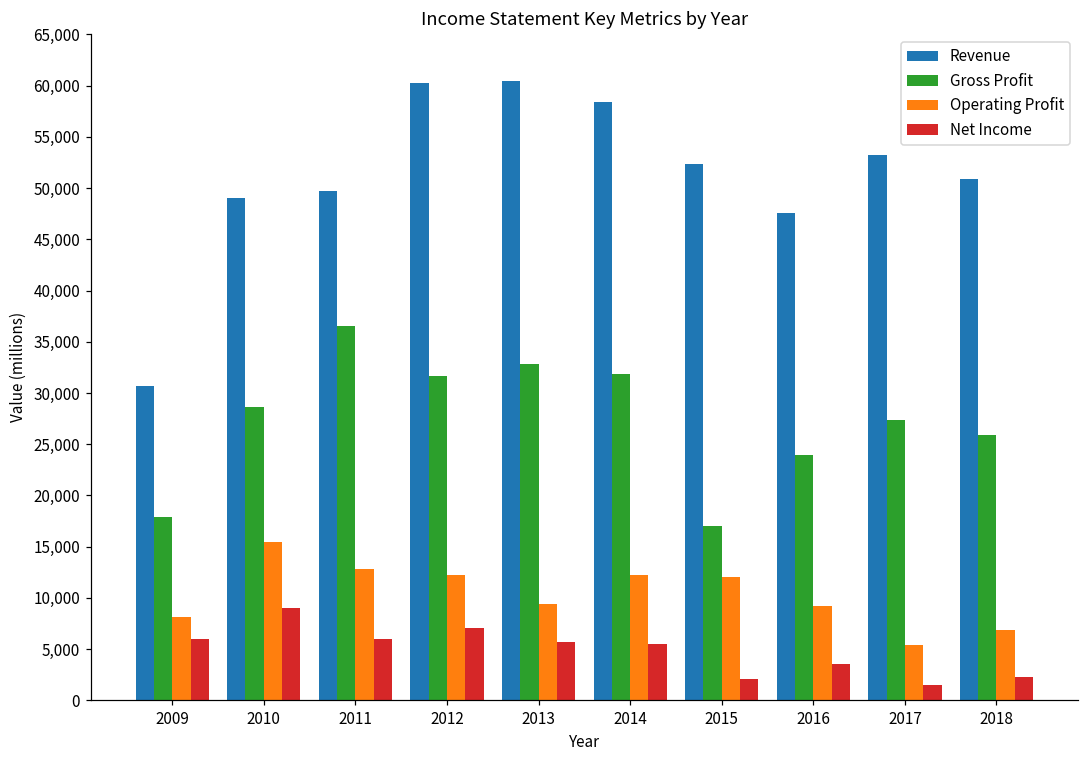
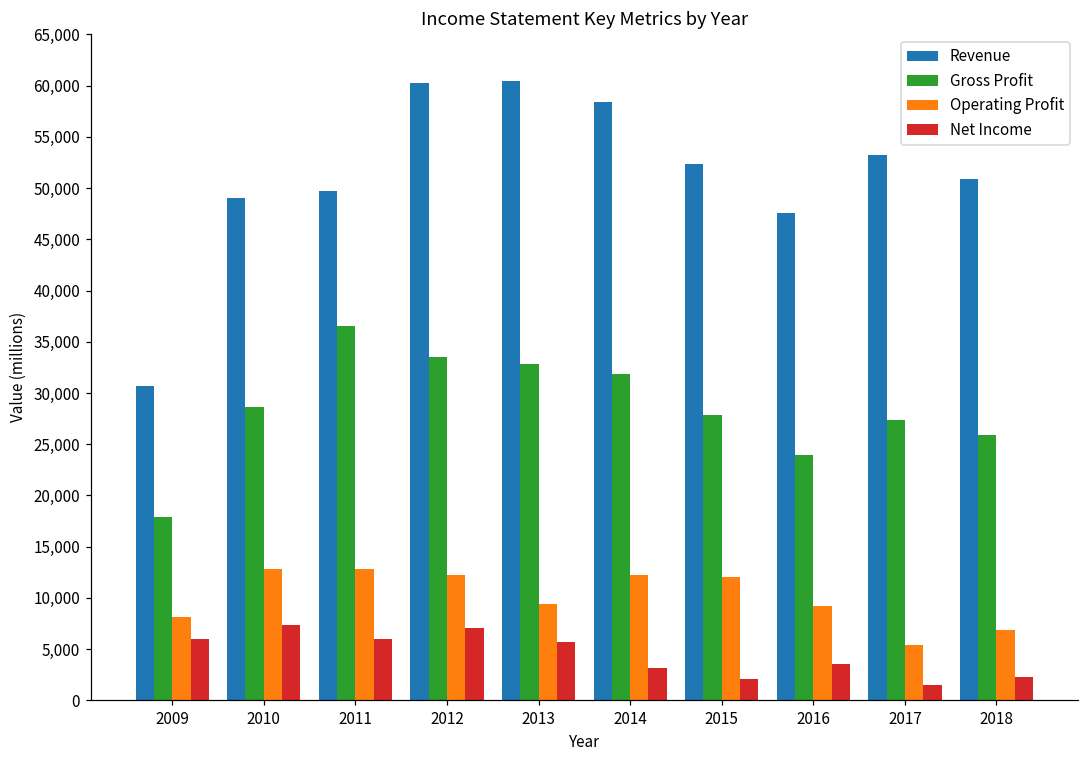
  {
    "Revenue": {
      "2009": "31,000",
      "2010": "49,000",
      "2011": "50,000",
      "2012": "60,000",
      "2013": "60,000",
      "2014": "58,000",
      "2015": "52,000",
      "2016": "48,000",
      "2017": "53,000",
      "2018": "51,000"
    },
    "Gross Profit": {
      "2009": "18,000",
      "2010": "29,000",
      "2011": "37,000",
-     "2012": "32,000",
+     "2012": "34,000",
      "2013": "33,000",
      "2014": "32,000",
-     "2015": "17,000",
+     "2015": "28,000",
      "2016": "24,000",
      "2017": "27,000",
      "2018": "26,000"
    },
    "Operating Profit": {
      "2009": "8,000",
-     "2010": "15,000",
+     "2010": "13,000",
      "2011": "13,000",
      "2012": "12,000",
      "2013": "9,000",
      "2014": "12,000",
      "2015": "12,000",
      "2016": "9,000",
      "2017": "5,000",
      "2018": "7,000"
    },
    "Net Income": {
      "2009": "6,000",
-     "2010": "9,000",
+     "2010": "7,000",
      "2011": "6,000",
      "2012": "7,000",
      "2013": "6,000",
-     "2014": "6,000",
+     "2014": "3,000",
      "2015": "2,000",
      "2016": "4,000",
      "2017": "2,000",
      "2018": "2,000"
    }
  }
